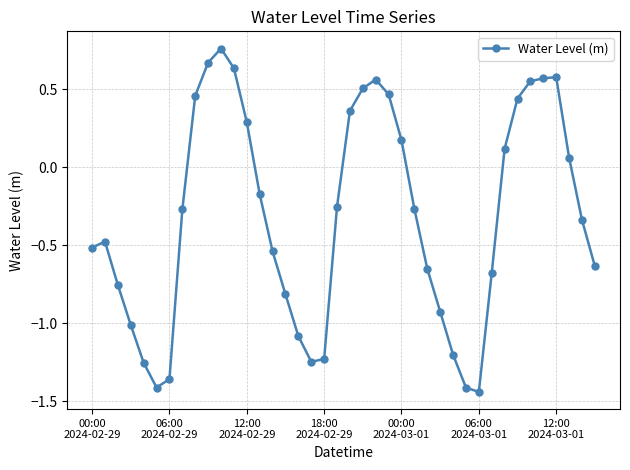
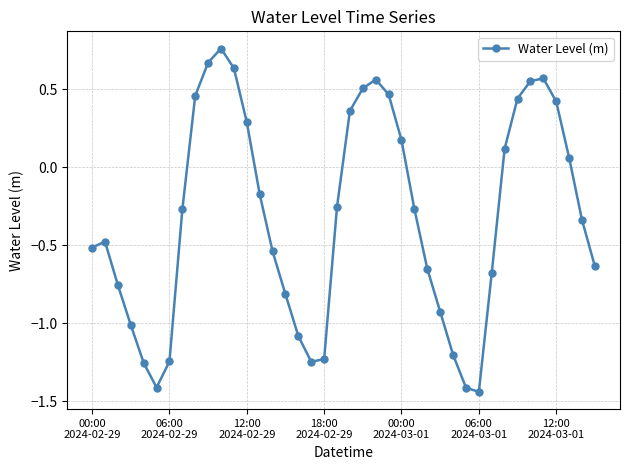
  {
    "00:00 2024-02-29": -0.51,
-   "06:00 2024-02-29": -1.36,
+   "06:00 2024-02-29": -1.24,
    "12:00 2024-02-29": 0.29,
    "18:00 2024-02-29": -1.23,
    "00:00 2024-03-01": 0.18,
    "06:00 2024-03-01": -1.44,
-   "12:00 2024-03-01": 0.58
+   "12:00 2024-03-01": 0.42
  }
